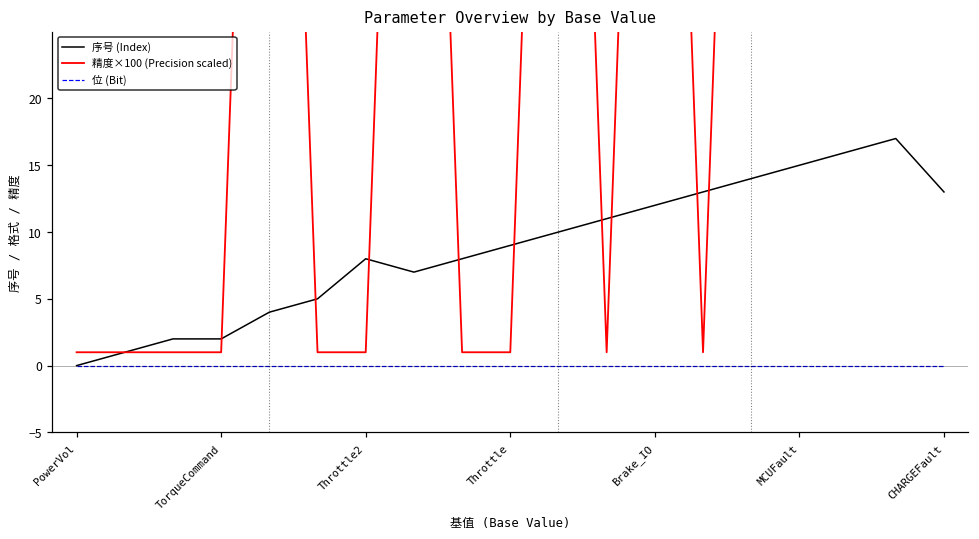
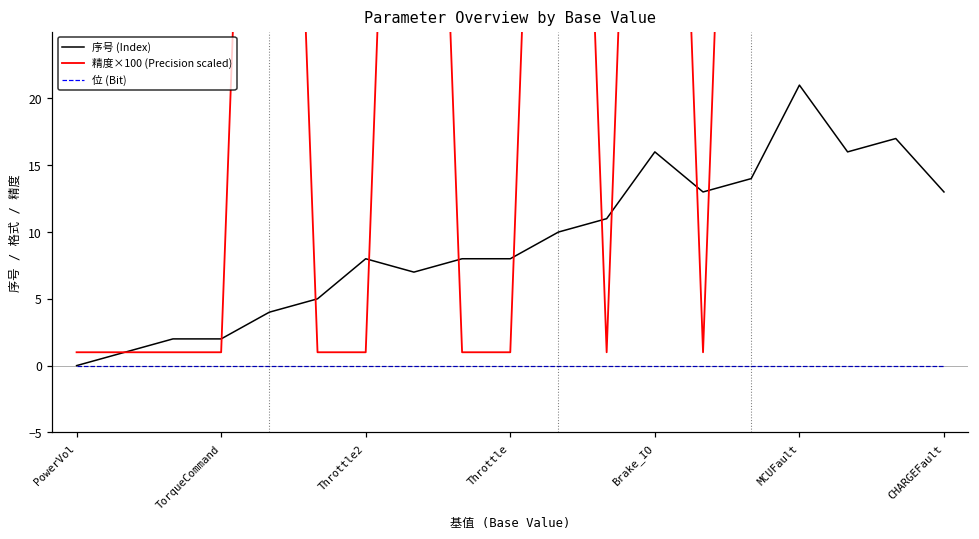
  {
    "序号 (Index)": {
      "TorqueCommand": 2,
      "Throttle2": 8,
-     "Throttle": 9,
-     "Brake_IO": 12,
-     "MCUFault": 15,
+     "Throttle": 8,
+     "Brake_IO": 16,
+     "MCUFault": 21,
      "CHARGEFault": 13
    },
    "精度×100 (Precision scaled)": {
      "PowerVol": 1,
      "TorqueCommand": 1,
      "Throttle2": 1,
      "Throttle": 1
    },
    "位 (Bit)": {
      "TorqueCommand": 0,
      "Throttle2": 0,
      "Throttle": 0,
      "Brake_IO": 0,
      "MCUFault": 0,
      "CHARGEFault": 0
    }
  }
